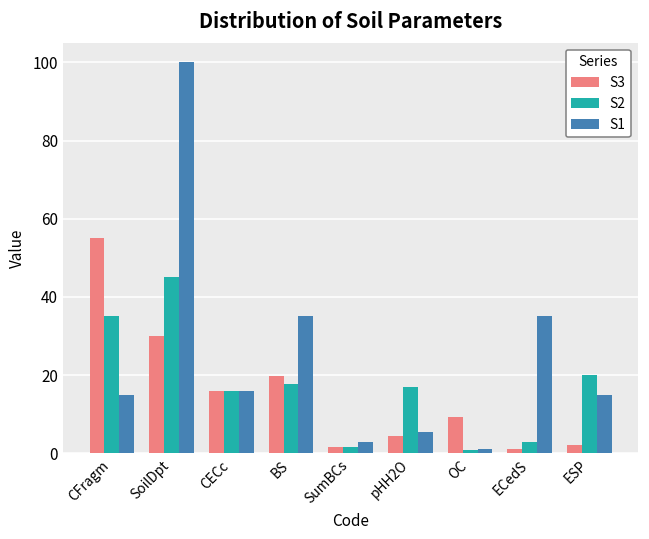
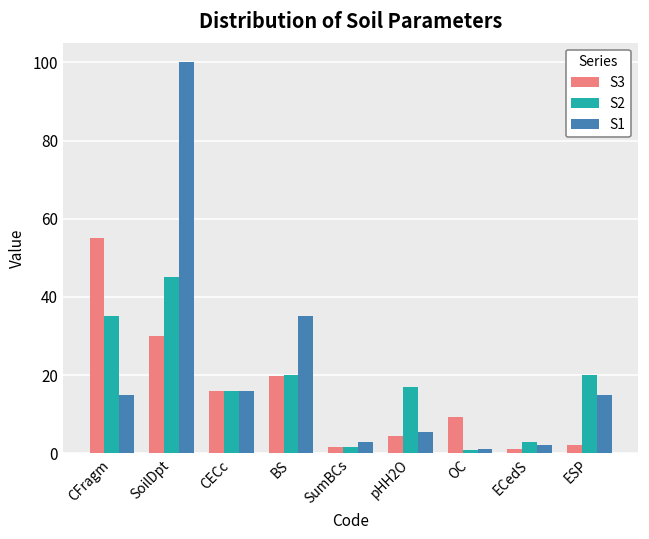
  {
    "S3": {
      "CFragm": 55,
      "SoilDpt": 30,
      "CECc": 16,
      "BS": 20,
      "SumBCs": 2,
      "pHH2O": 5,
      "OC": 9,
      "ECedS": 1,
      "ESP": 2
    },
    "S2": {
      "CFragm": 35,
      "SoilDpt": 45,
      "CECc": 16,
-     "BS": 18,
+     "BS": 20,
      "SumBCs": 2,
      "pHH2O": 17,
      "OC": 1,
      "ECedS": 3,
      "ESP": 20
    },
    "S1": {
      "CFragm": 15,
      "SoilDpt": 100,
      "CECc": 16,
      "BS": 35,
      "SumBCs": 3,
      "pHH2O": 6,
      "OC": 1,
-     "ECedS": 35,
+     "ECedS": 2,
      "ESP": 15
    }
  }
